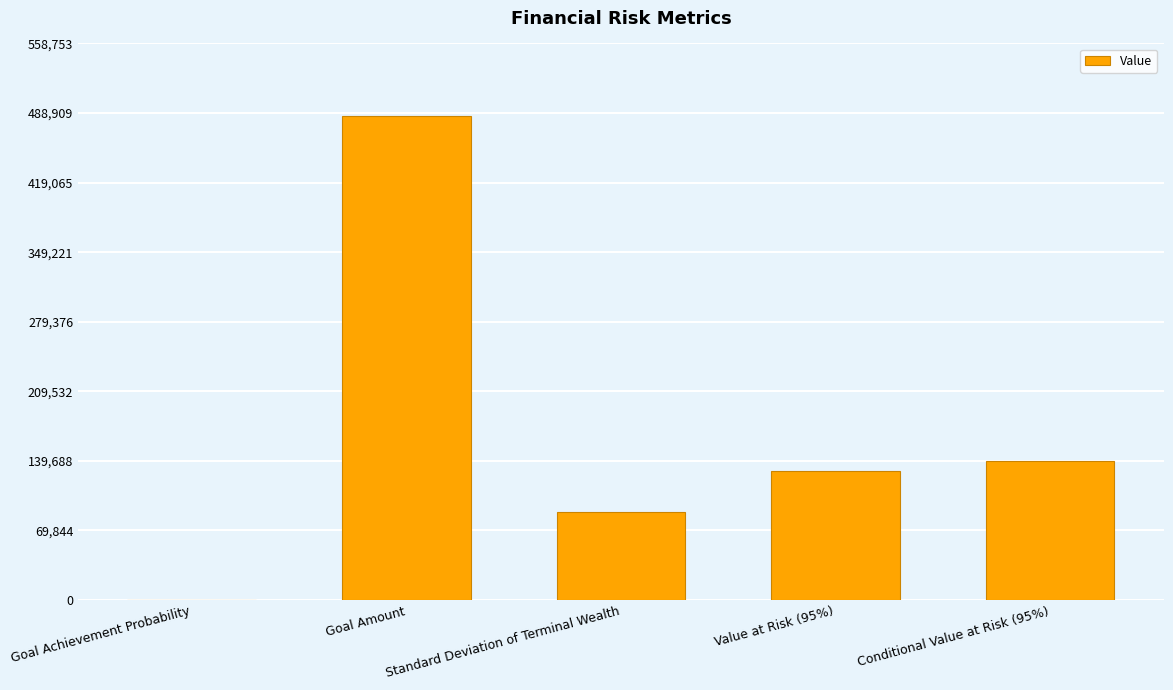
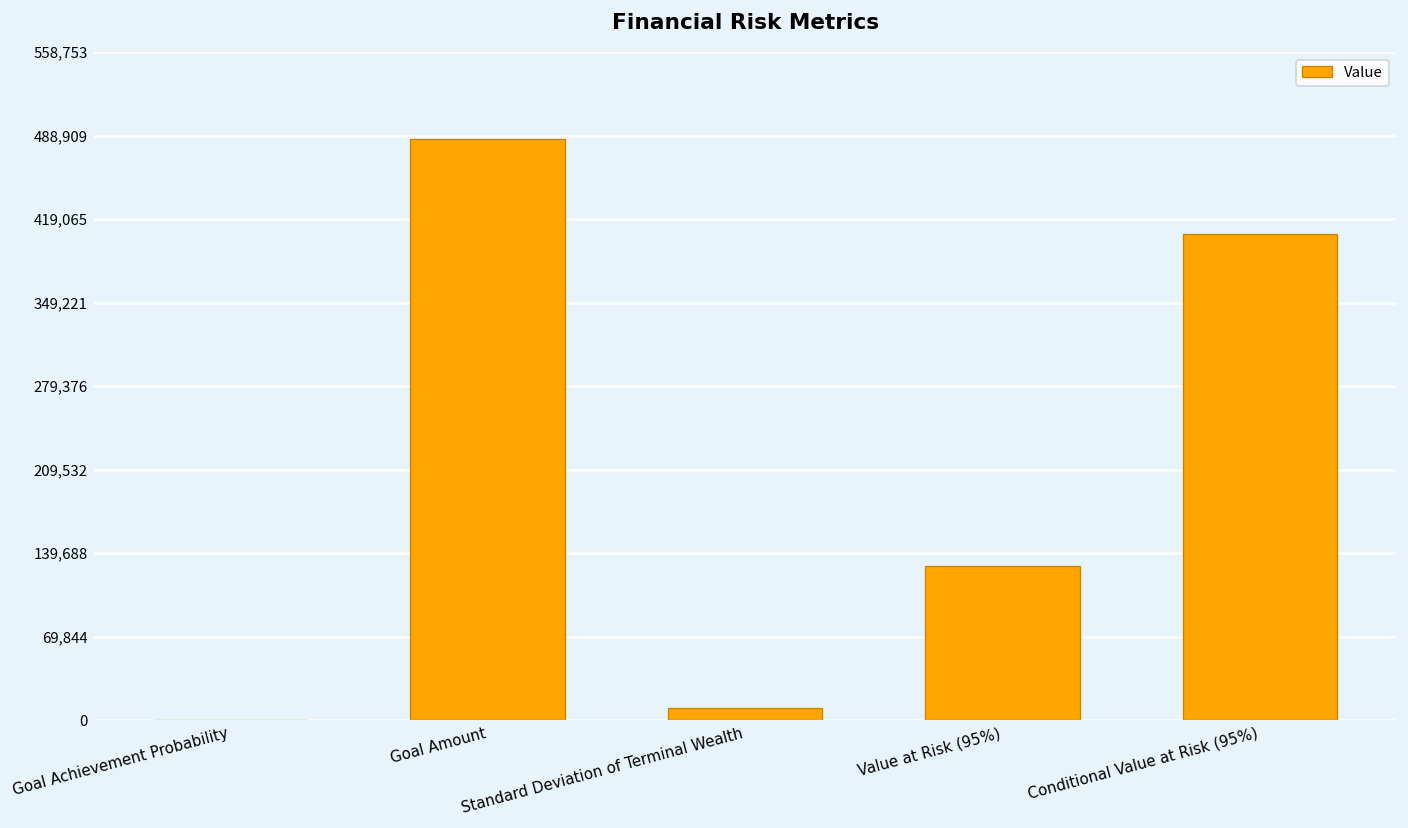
  {
    "Goal Achievement Probability": "0",
    "Goal Amount": "490,000",
-   "Standard Deviation of Terminal Wealth": "90,000",
+   "Standard Deviation of Terminal Wealth": "10,000",
    "Value at Risk (95%)": "130,000",
-   "Conditional Value at Risk (95%)": "140,000"
+   "Conditional Value at Risk (95%)": "410,000"
  }
